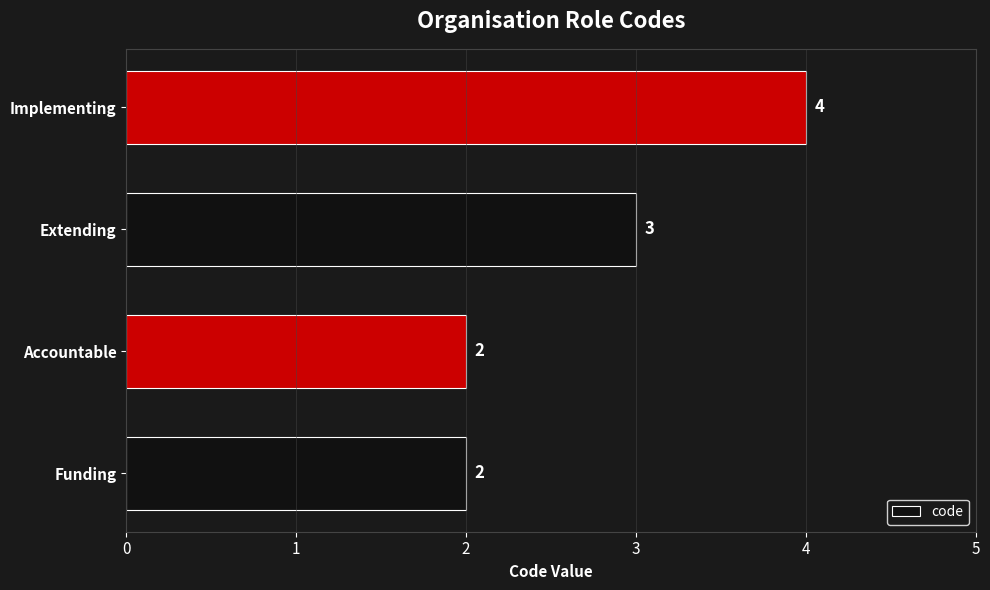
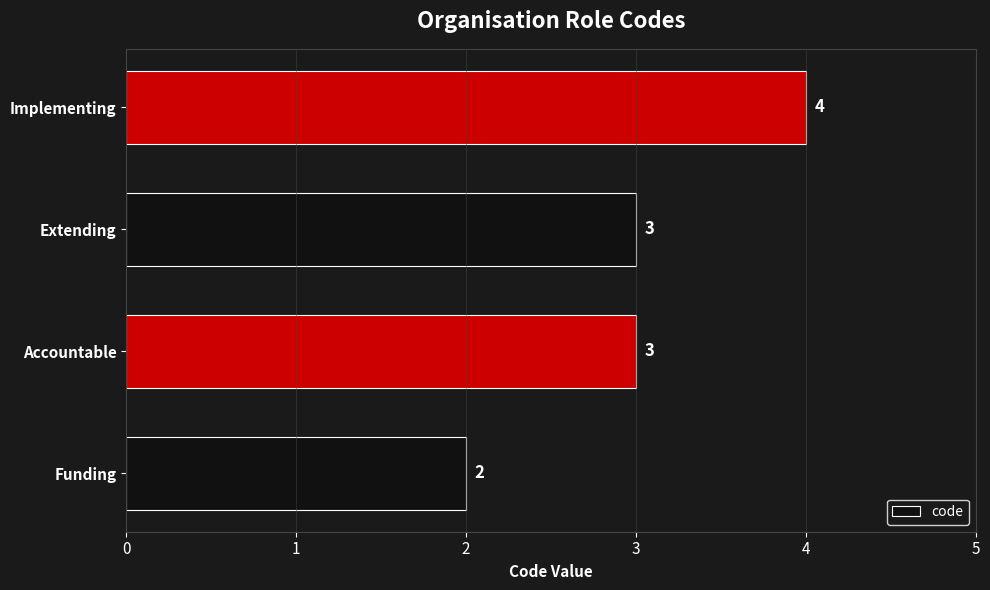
  {
    "Implementing": 4,
    "Extending": 3,
-   "Accountable": 2,
+   "Accountable": 3,
    "Funding": 2
  }
